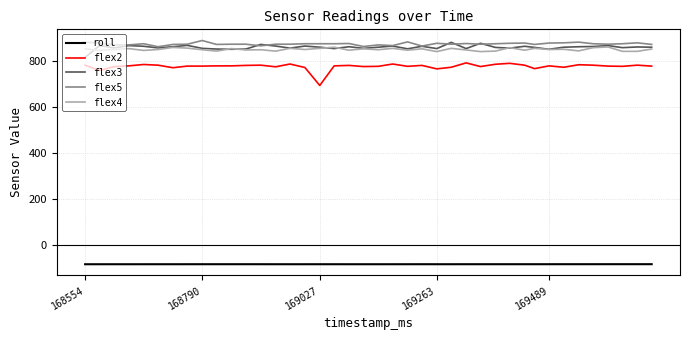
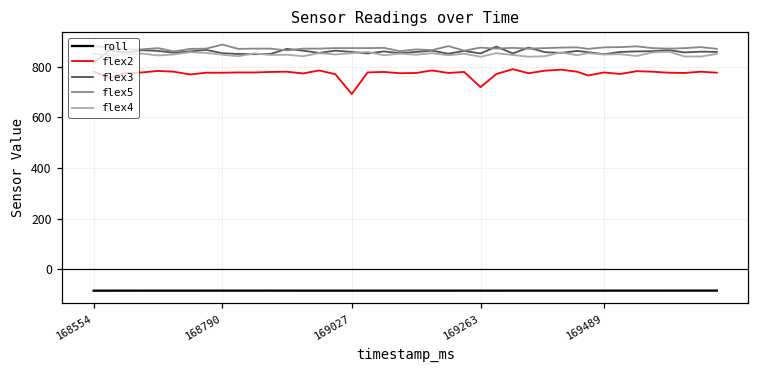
  {
    "roll": {
      "168554": -80,
      "168790": -80,
      "169027": -80,
      "169263": -80,
      "169489": -80
    },
    "flex2": {
      "168790": 780,
      "169027": 690,
-     "169263": 760,
+     "169263": 720,
      "169489": 780
    },
    "flex3": {
      "169263": 850
    }
  }
